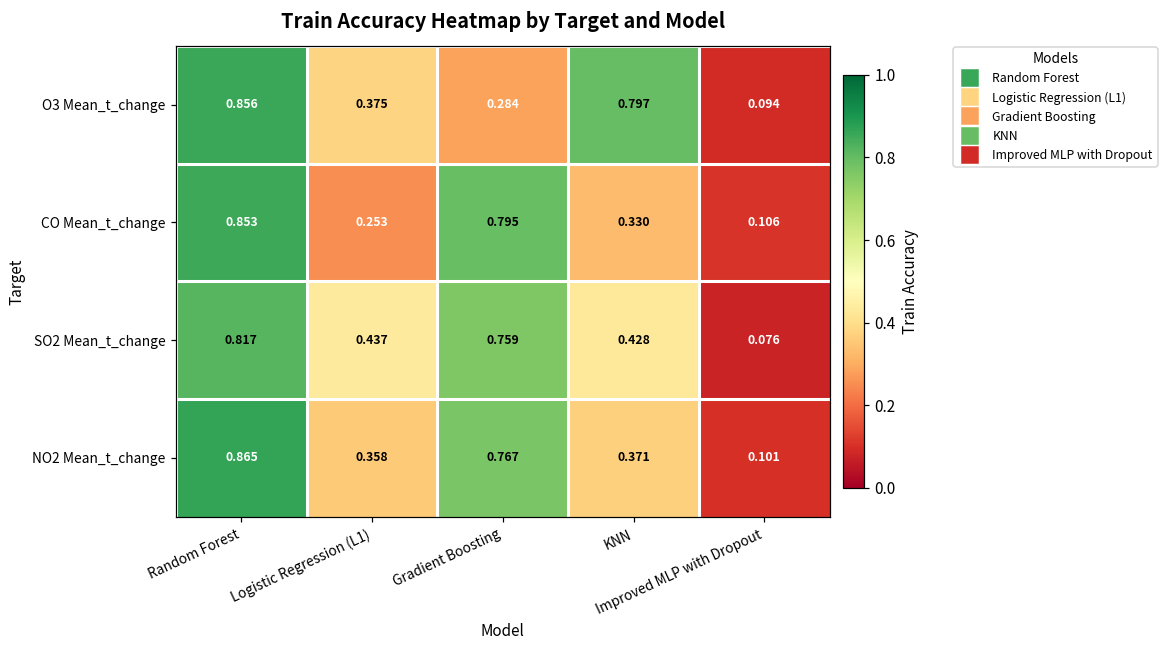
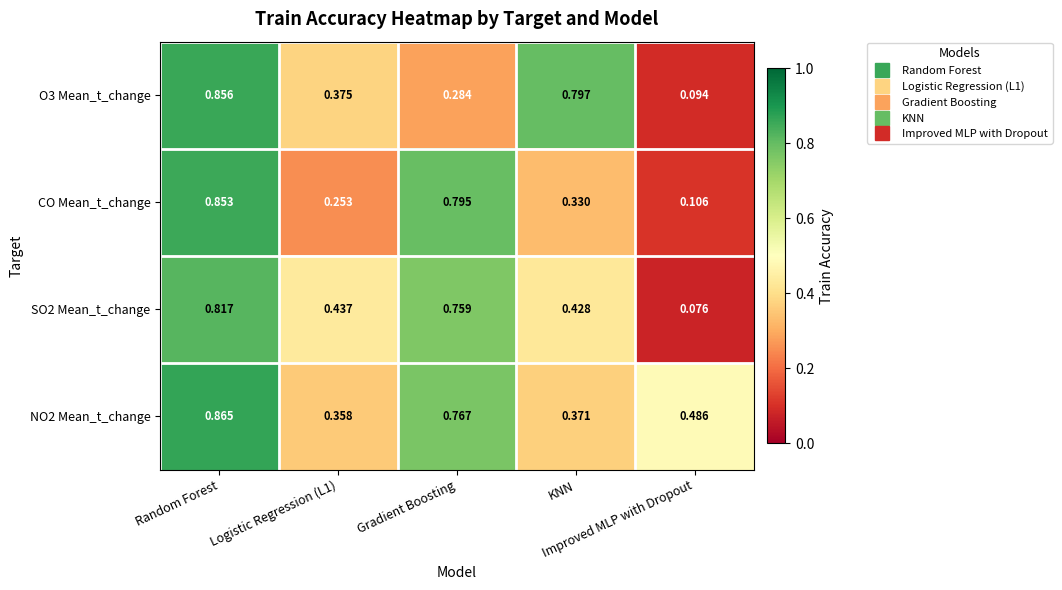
  {
    "O3 Mean_t_change": {
      "Random Forest": 0.856,
      "Logistic Regression (L1)": 0.375,
      "Gradient Boosting": 0.284,
      "KNN": 0.797,
      "Improved MLP with Dropout": 0.094
    },
    "CO Mean_t_change": {
      "Random Forest": 0.853,
      "Logistic Regression (L1)": 0.253,
      "Gradient Boosting": 0.795,
      "KNN": 0.330,
      "Improved MLP with Dropout": 0.106
    },
    "SO2 Mean_t_change": {
      "Random Forest": 0.817,
      "Logistic Regression (L1)": 0.437,
      "Gradient Boosting": 0.759,
      "KNN": 0.428,
      "Improved MLP with Dropout": 0.076
    },
    "NO2 Mean_t_change": {
      "Random Forest": 0.865,
      "Logistic Regression (L1)": 0.358,
      "Gradient Boosting": 0.767,
      "KNN": 0.371,
-     "Improved MLP with Dropout": 0.101
+     "Improved MLP with Dropout": 0.486
    }
  }
